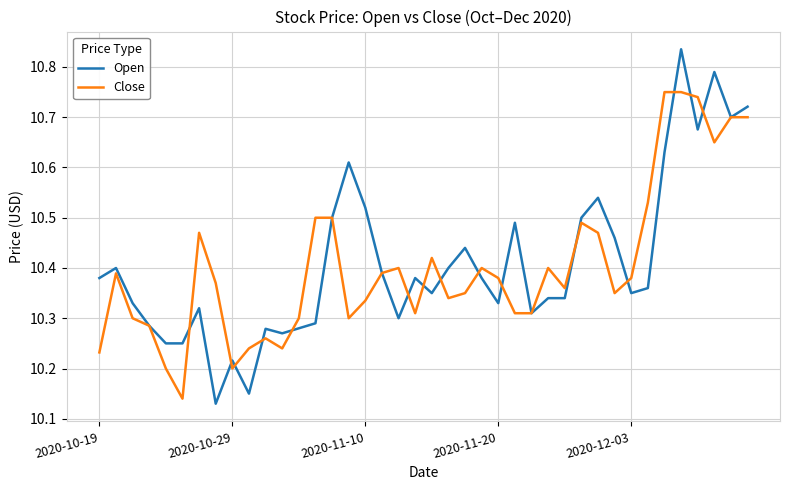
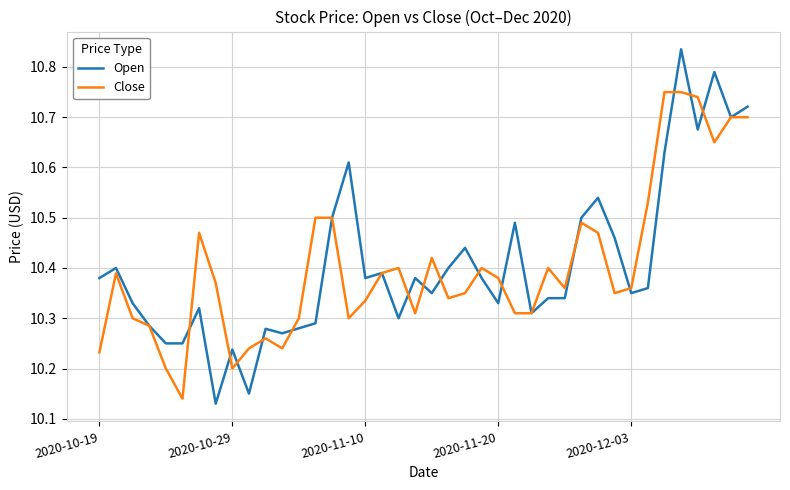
  {
    "Open": {
      "2020-10-19": 10.38,
-     "2020-10-29": 10.22,
-     "2020-11-10": 10.52,
+     "2020-10-29": 10.24,
+     "2020-11-10": 10.38,
      "2020-11-20": 10.33,
      "2020-12-03": 10.35
    },
    "Close": {
      "2020-10-19": 10.23,
      "2020-10-29": 10.20,
      "2020-11-10": 10.34,
      "2020-11-20": 10.38,
-     "2020-12-03": 10.38
+     "2020-12-03": 10.36
    }
  }
